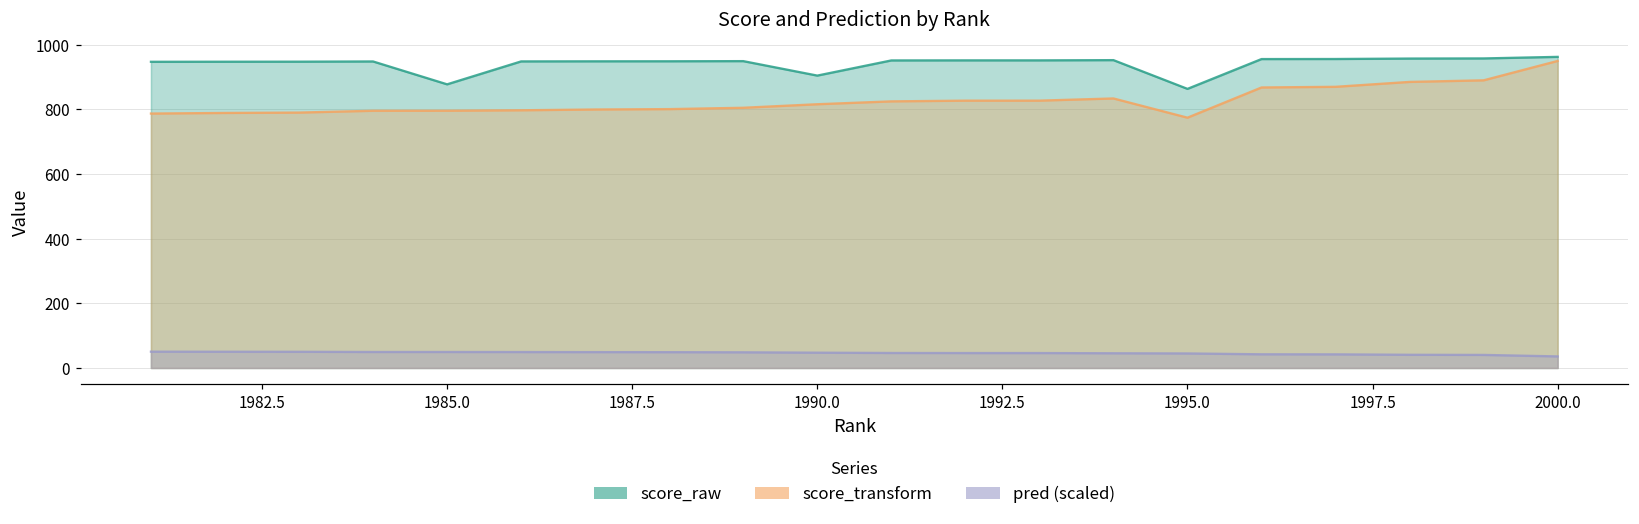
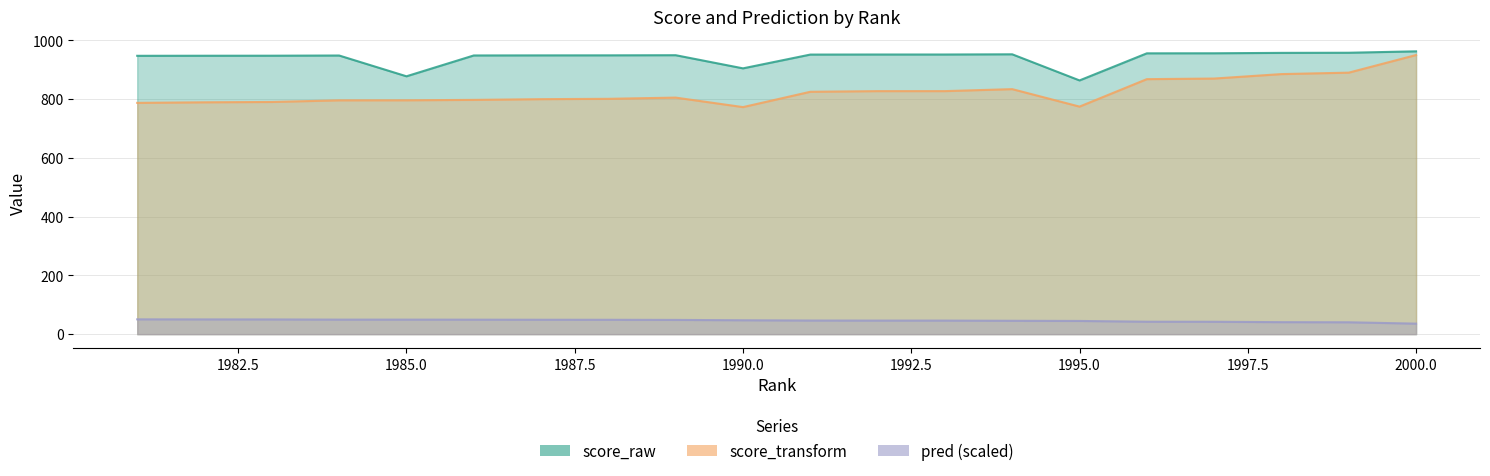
  {
    "score_raw": {
      "1985.0": 880,
      "1990.0": 900,
      "1995.0": 860,
      "2000.0": 960
    },
    "score_transform": {
      "1985.0": 800,
-     "1990.0": 820,
+     "1990.0": 770,
      "1995.0": 770,
      "2000.0": 950
    },
    "pred (scaled)": {
      "1985.0": 50,
      "1990.0": 50,
      "1995.0": 40,
      "2000.0": 40
    }
  }
